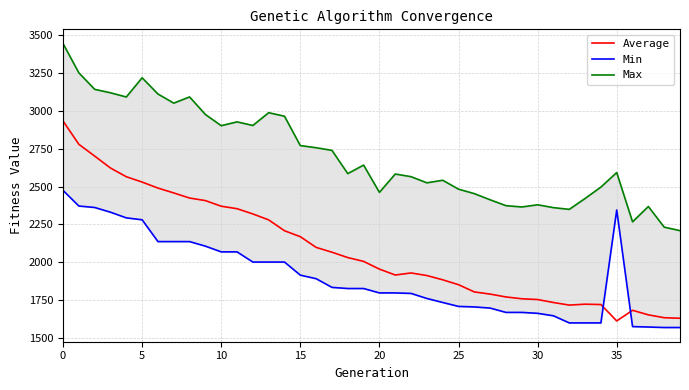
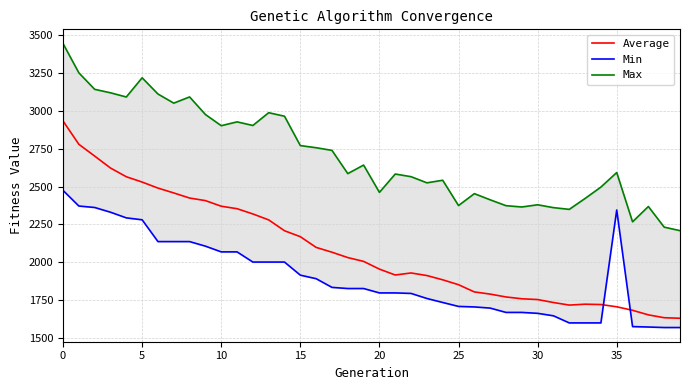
  {
    "Average": {
      "0": 2930,
      "5": 2530,
      "10": 2370,
      "15": 2170,
      "20": 1960,
      "25": 1850,
      "30": 1760,
-     "35": 1610
+     "35": 1710
    },
    "Min": {
      "0": 2470,
      "5": 2280,
      "10": 2070,
      "15": 1920,
      "20": 1800,
      "25": 1710,
      "30": 1660,
      "35": 2350
    },
    "Max": {
      "0": 3440,
      "5": 3220,
      "10": 2900,
      "15": 2770,
      "20": 2460,
-     "25": 2480,
+     "25": 2370,
      "30": 2380,
      "35": 2590
    }
  }
